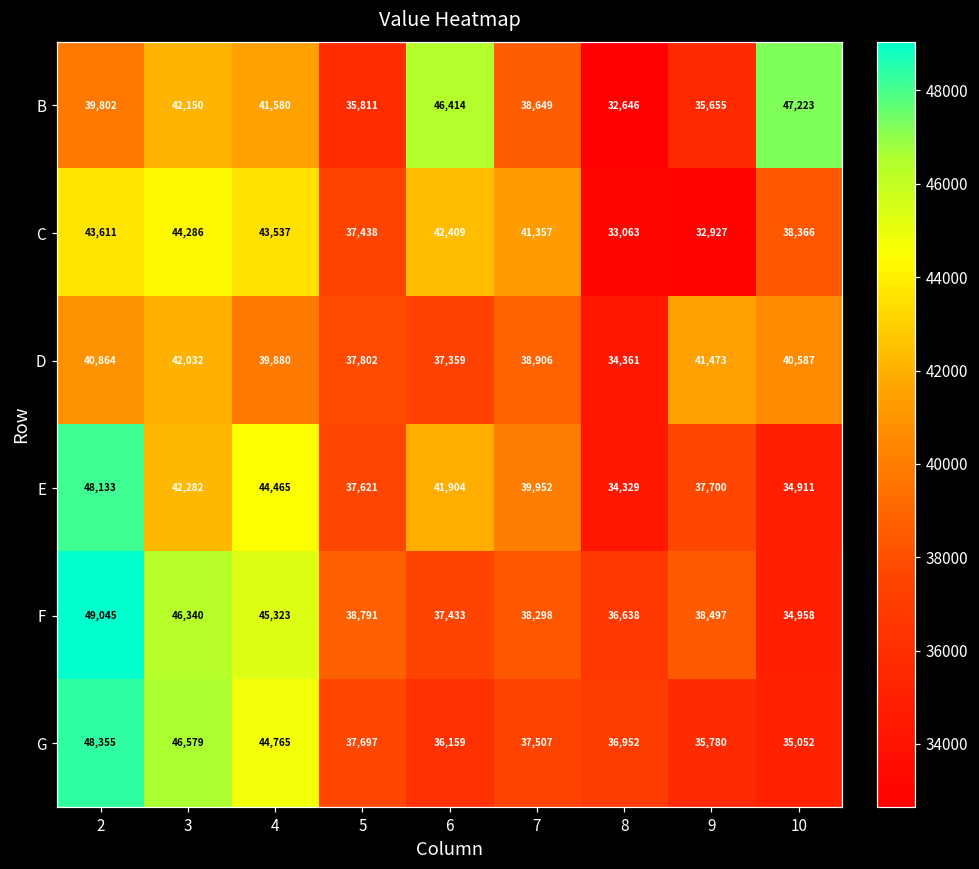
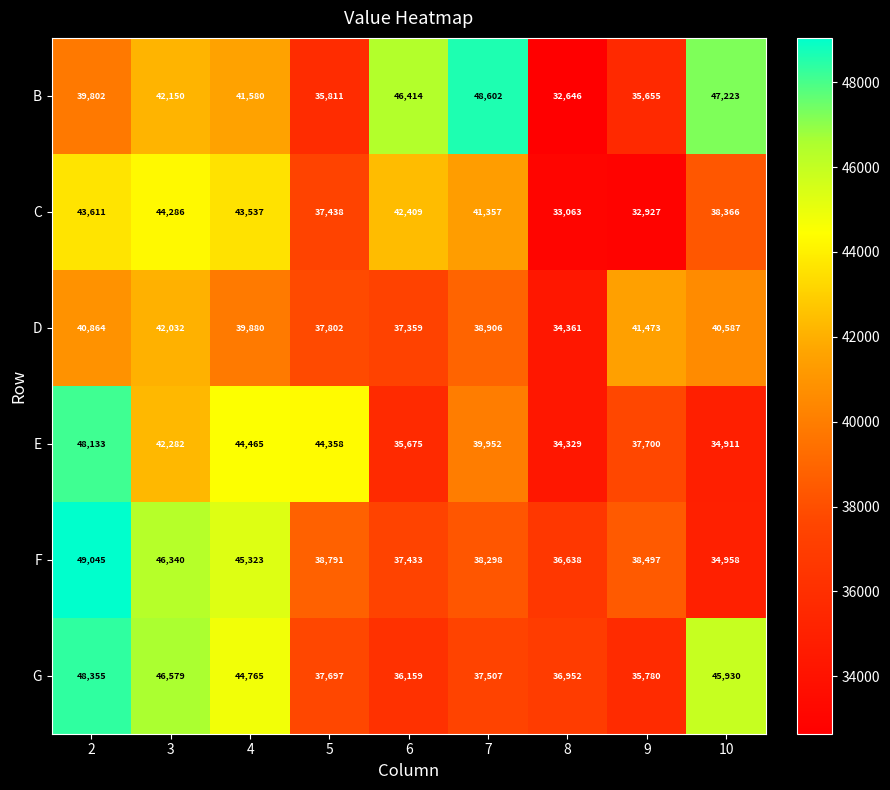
  {
    "B": {
      "2": "39,802",
      "3": "42,150",
      "4": "41,580",
      "5": "35,811",
      "6": "46,414",
-     "7": "38,649",
+     "7": "48,602",
      "8": "32,646",
      "9": "35,655",
      "10": "47,223"
    },
    "C": {
      "2": "43,611",
      "3": "44,286",
      "4": "43,537",
      "5": "37,438",
      "6": "42,409",
      "7": "41,357",
      "8": "33,063",
      "9": "32,927",
      "10": "38,366"
    },
    "D": {
      "2": "40,864",
      "3": "42,032",
      "4": "39,880",
      "5": "37,802",
      "6": "37,359",
      "7": "38,906",
      "8": "34,361",
      "9": "41,473",
      "10": "40,587"
    },
    "E": {
      "2": "48,133",
      "3": "42,282",
      "4": "44,465",
-     "5": "37,621",
-     "6": "41,904",
+     "5": "44,358",
+     "6": "35,675",
      "7": "39,952",
      "8": "34,329",
      "9": "37,700",
      "10": "34,911"
    },
    "F": {
      "2": "49,045",
      "3": "46,340",
      "4": "45,323",
      "5": "38,791",
      "6": "37,433",
      "7": "38,298",
      "8": "36,638",
      "9": "38,497",
      "10": "34,958"
    },
    "G": {
      "2": "48,355",
      "3": "46,579",
      "4": "44,765",
      "5": "37,697",
      "6": "36,159",
      "7": "37,507",
      "8": "36,952",
      "9": "35,780",
-     "10": "35,052"
+     "10": "45,930"
    }
  }
